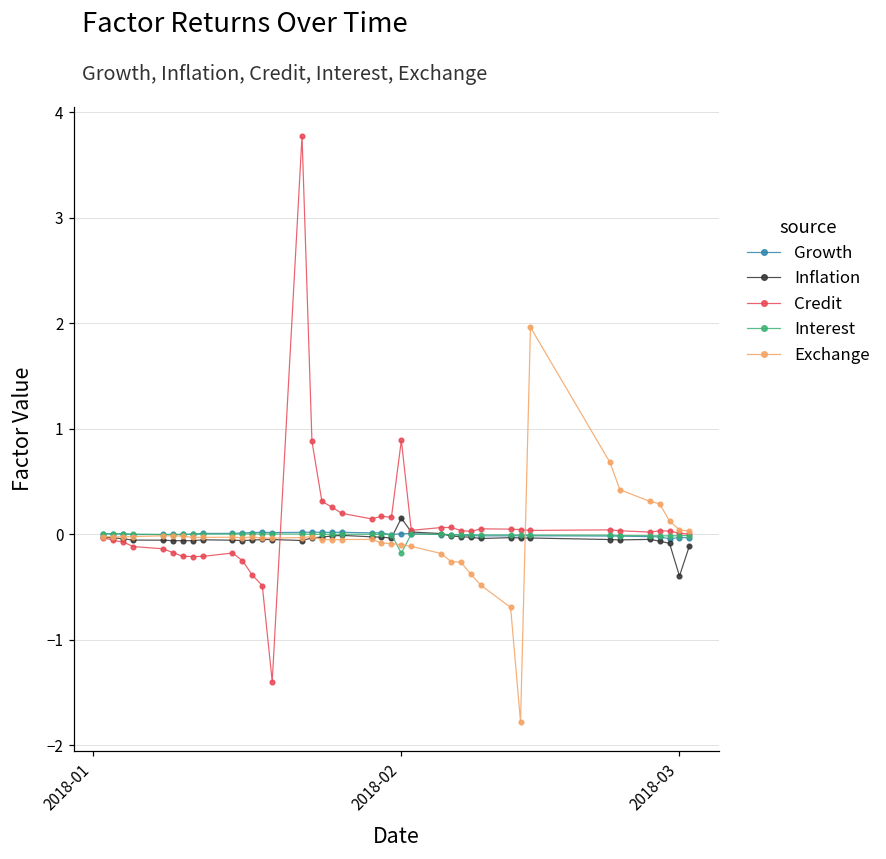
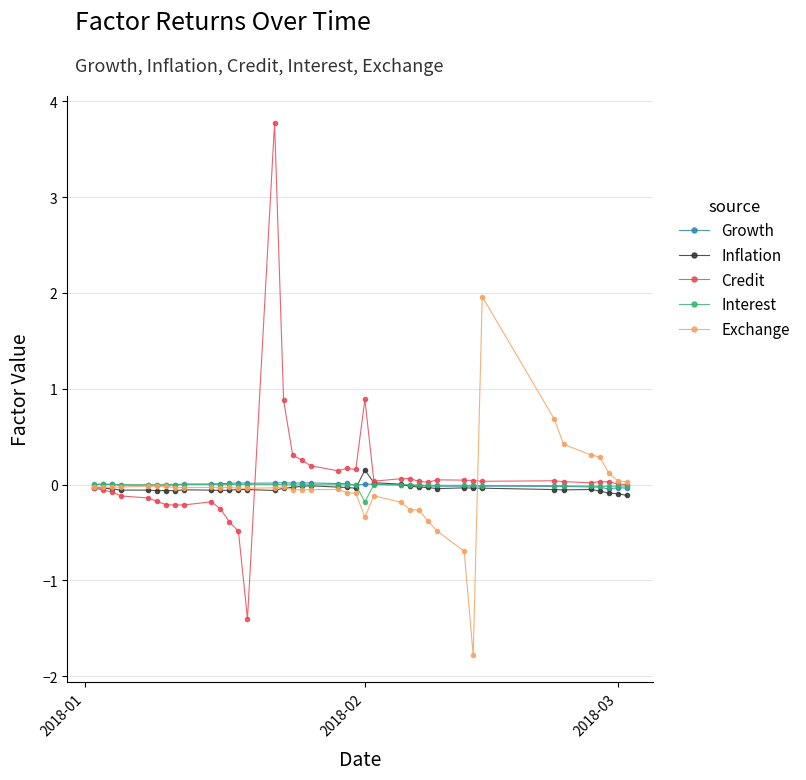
  {
    "Growth": {
      "2018-02": 0.0
    },
    "Inflation": {
      "2018-02": 0.2,
-     "2018-03": -0.4
+     "2018-03": -0.1
    },
    "Credit": {
      "2018-02": 0.9
    },
    "Interest": {
      "2018-02": -0.2
    },
    "Exchange": {
-     "2018-02": -0.1,
+     "2018-02": -0.3,
      "2018-03": 0.0
    }
  }
